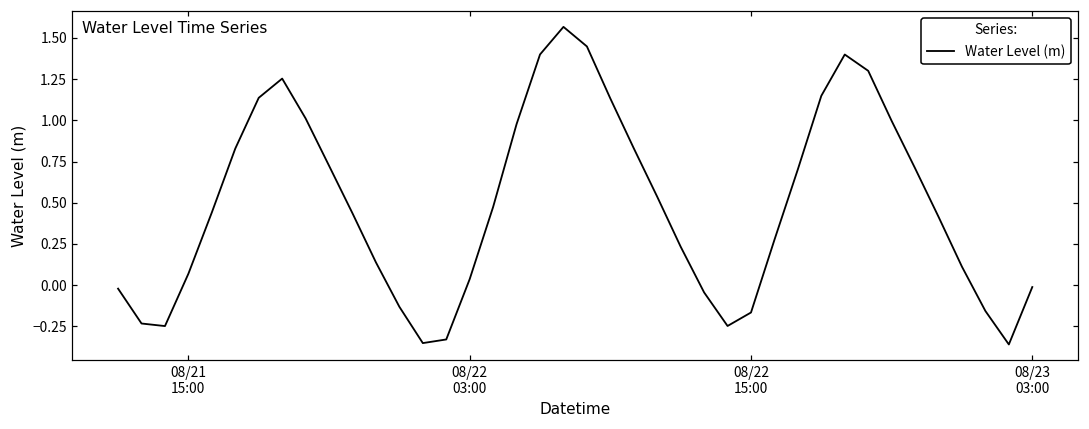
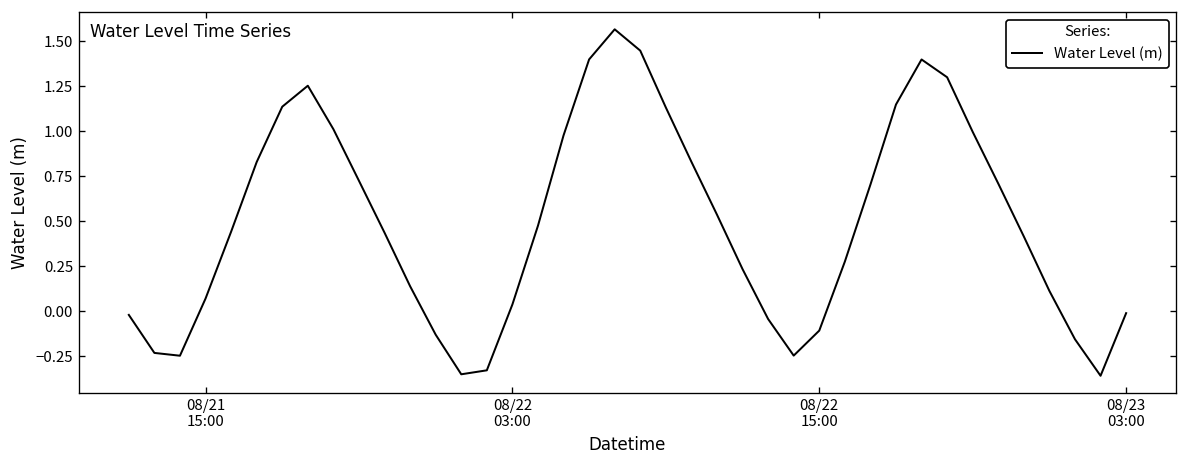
  {
    "08/21 15:00": 0.07,
    "08/22 03:00": 0.04,
-   "08/22 15:00": -0.17,
+   "08/22 15:00": -0.11,
    "08/23 03:00": -0.01
  }
